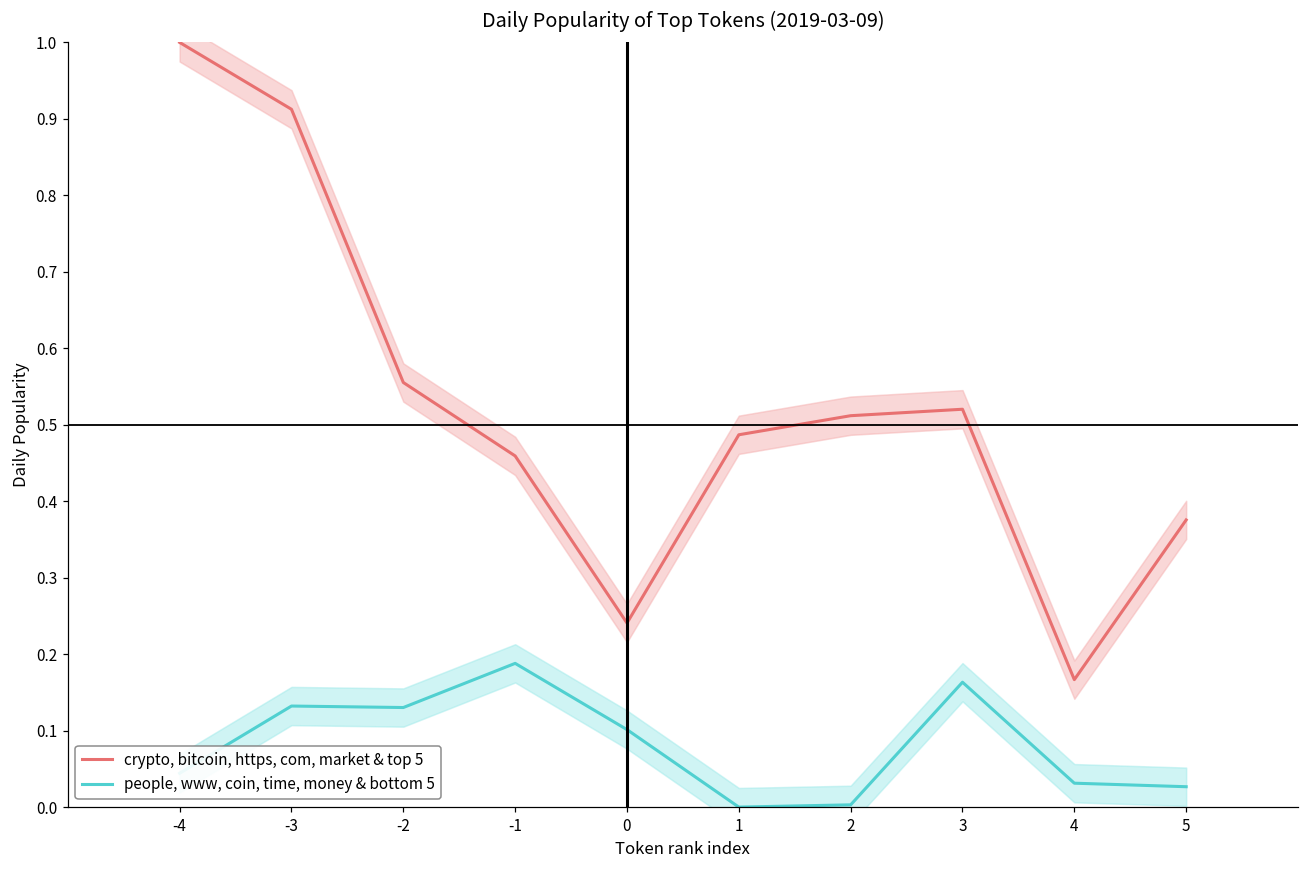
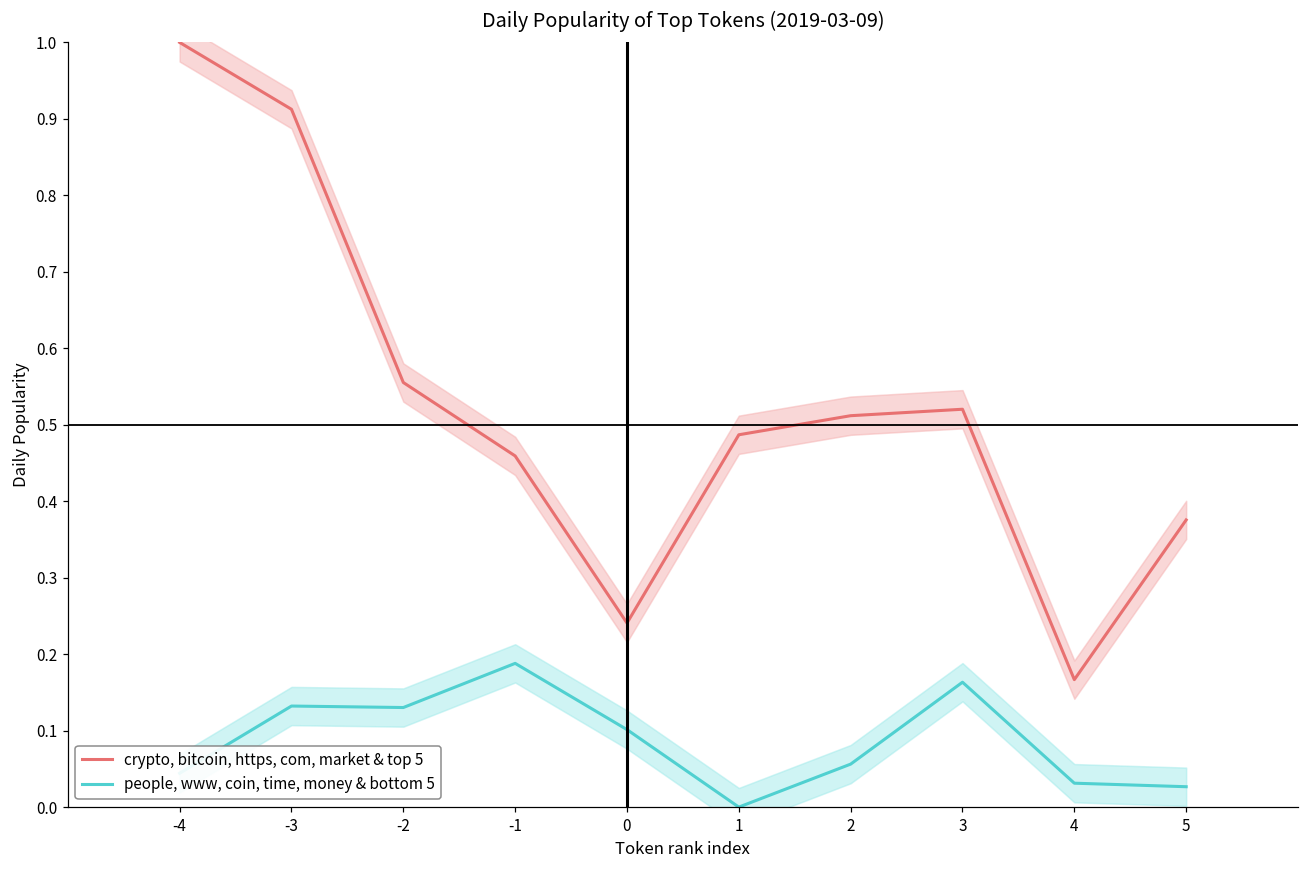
  {
    "crypto, bitcoin, https, com, market & top 5": {
      "-4": 1.00,
      "-3": 0.91,
      "-2": 0.56,
      "-1": 0.46,
      "0": 0.24,
      "1": 0.49,
      "2": 0.51,
      "3": 0.52,
      "4": 0.17,
      "5": 0.38
    },
    "people, www, coin, time, money & bottom 5": {
      "-3": 0.13,
      "-2": 0.13,
      "-1": 0.19,
      "0": 0.10,
      "1": 0.00,
-     "2": 0.00,
+     "2": 0.06,
      "3": 0.16,
      "4": 0.03,
      "5": 0.03
    }
  }
